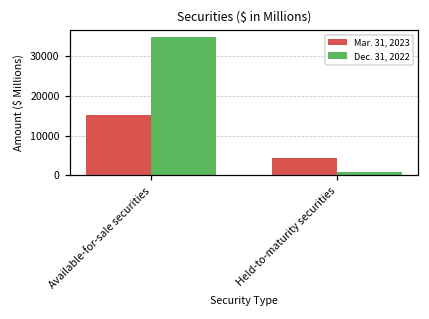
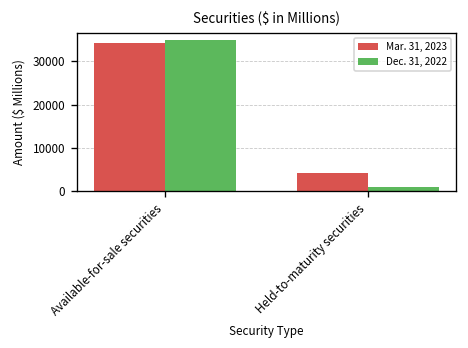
  {
    "Mar. 31, 2023": {
-     "Available-for-sale securities": 15000,
+     "Available-for-sale securities": 34000,
      "Held-to-maturity securities": 4000
    },
    "Dec. 31, 2022": {
      "Available-for-sale securities": 35000,
      "Held-to-maturity securities": 1000
    }
  }
